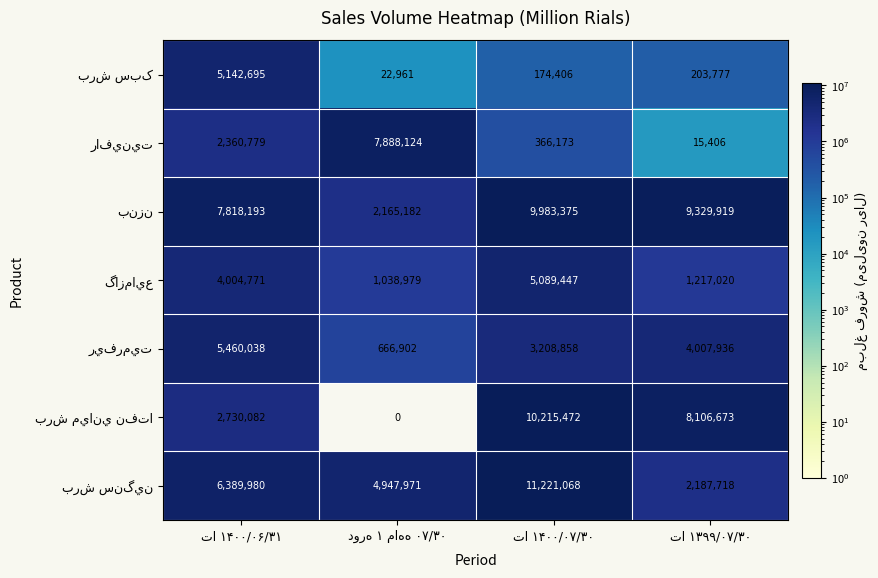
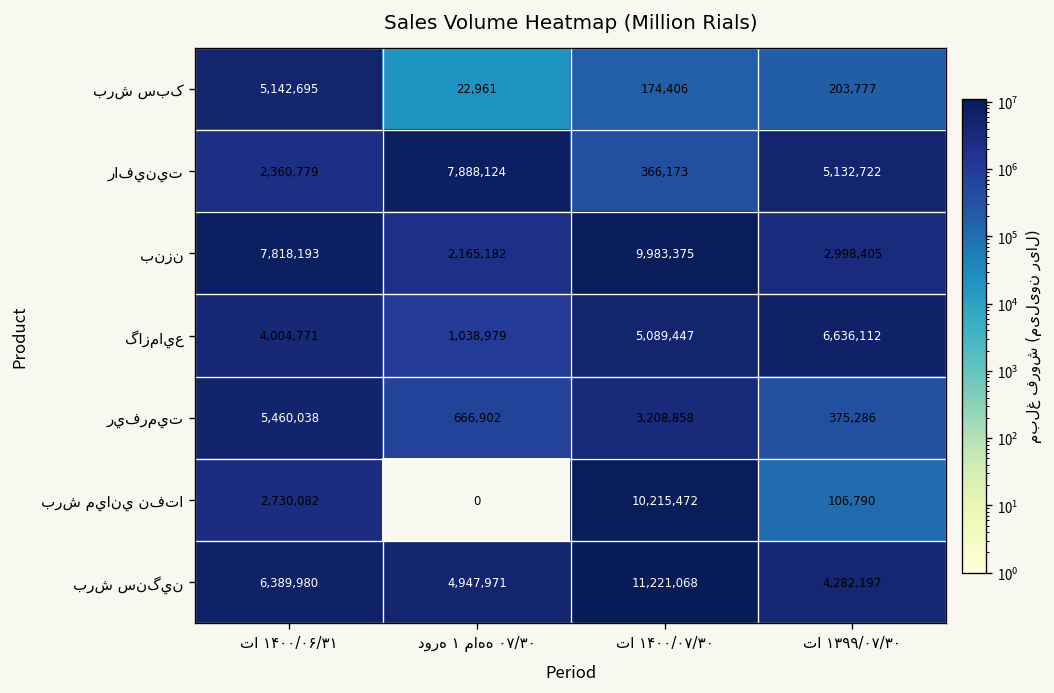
  {
    "برش سبک": {
      "تا ۱۴۰۰/۰۶/۳۱": "5,142,695",
      "دوره ۱ ماهه ۰۷/۳۰": "22,961",
      "تا ۱۴۰۰/۰۷/۳۰": "174,406",
      "تا ۱۳۹۹/۰۷/۳۰": "203,777"
    },
    "رافينيت": {
      "تا ۱۴۰۰/۰۶/۳۱": "2,360,779",
      "دوره ۱ ماهه ۰۷/۳۰": "7,888,124",
      "تا ۱۴۰۰/۰۷/۳۰": "366,173",
-     "تا ۱۳۹۹/۰۷/۳۰": "15,406"
+     "تا ۱۳۹۹/۰۷/۳۰": "5,132,722"
    },
    "بنزن": {
      "تا ۱۴۰۰/۰۶/۳۱": "7,818,193",
      "دوره ۱ ماهه ۰۷/۳۰": "2,165,182",
      "تا ۱۴۰۰/۰۷/۳۰": "9,983,375",
-     "تا ۱۳۹۹/۰۷/۳۰": "9,329,919"
+     "تا ۱۳۹۹/۰۷/۳۰": "2,998,405"
    },
    "گازمايع": {
      "تا ۱۴۰۰/۰۶/۳۱": "4,004,771",
      "دوره ۱ ماهه ۰۷/۳۰": "1,038,979",
      "تا ۱۴۰۰/۰۷/۳۰": "5,089,447",
-     "تا ۱۳۹۹/۰۷/۳۰": "1,217,020"
+     "تا ۱۳۹۹/۰۷/۳۰": "6,636,112"
    },
    "ريفرميت": {
      "تا ۱۴۰۰/۰۶/۳۱": "5,460,038",
      "دوره ۱ ماهه ۰۷/۳۰": "666,902",
      "تا ۱۴۰۰/۰۷/۳۰": "3,208,858",
-     "تا ۱۳۹۹/۰۷/۳۰": "4,007,936"
+     "تا ۱۳۹۹/۰۷/۳۰": "375,286"
    },
    "برش مياني نفتا": {
      "تا ۱۴۰۰/۰۶/۳۱": "2,730,082",
      "دوره ۱ ماهه ۰۷/۳۰": "0",
      "تا ۱۴۰۰/۰۷/۳۰": "10,215,472",
-     "تا ۱۳۹۹/۰۷/۳۰": "8,106,673"
+     "تا ۱۳۹۹/۰۷/۳۰": "106,790"
    },
    "برش سنگين": {
      "تا ۱۴۰۰/۰۶/۳۱": "6,389,980",
      "دوره ۱ ماهه ۰۷/۳۰": "4,947,971",
      "تا ۱۴۰۰/۰۷/۳۰": "11,221,068",
-     "تا ۱۳۹۹/۰۷/۳۰": "2,187,718"
+     "تا ۱۳۹۹/۰۷/۳۰": "4,282,197"
    }
  }
